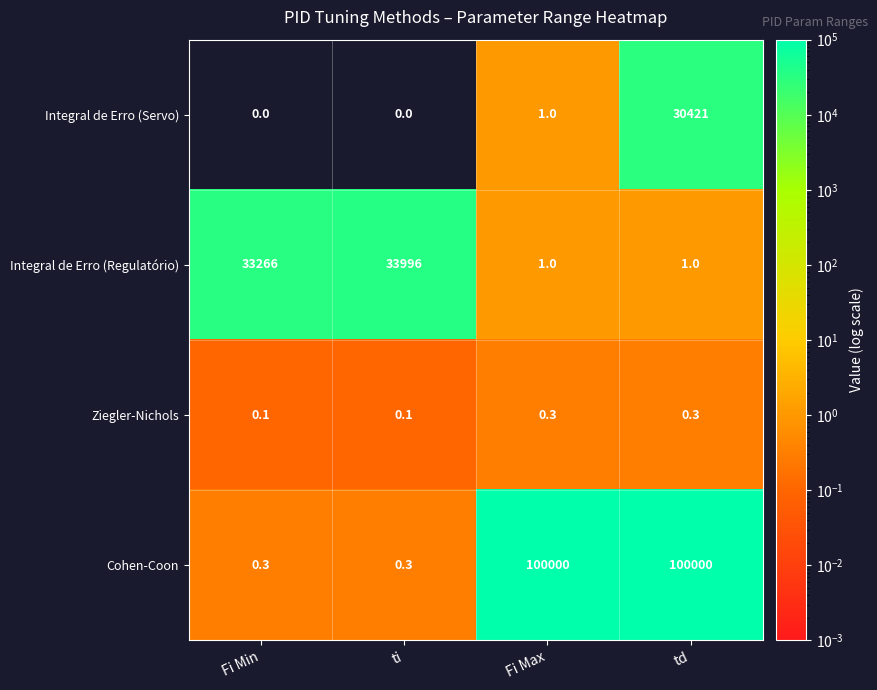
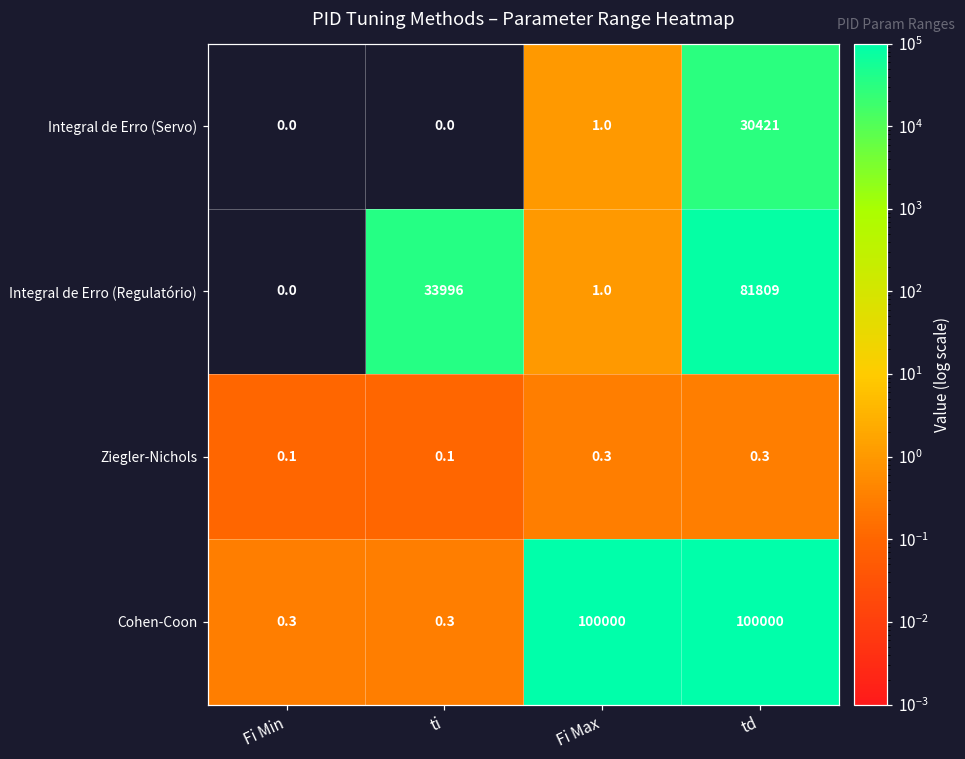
  {
    "Integral de Erro (Servo)": {
      "Fi Min": 0.0,
      "ti": 0.0,
      "Fi Max": 1.0,
      "td": 30421
    },
    "Integral de Erro (Regulatório)": {
-     "Fi Min": 33266,
+     "Fi Min": 0.0,
      "ti": 33996,
      "Fi Max": 1.0,
-     "td": 1.0
+     "td": 81809
    },
    "Ziegler-Nichols": {
      "Fi Min": 0.1,
      "ti": 0.1,
      "Fi Max": 0.3,
      "td": 0.3
    },
    "Cohen-Coon": {
      "Fi Min": 0.3,
      "ti": 0.3,
      "Fi Max": 100000,
      "td": 100000
    }
  }
